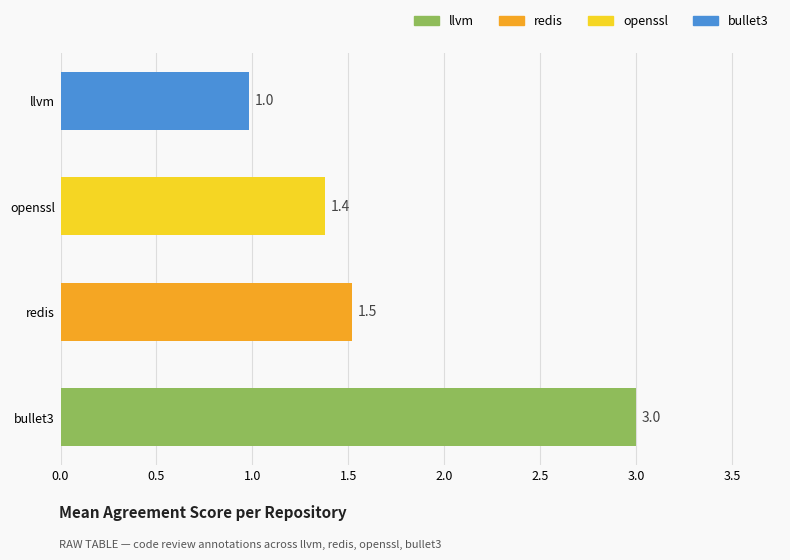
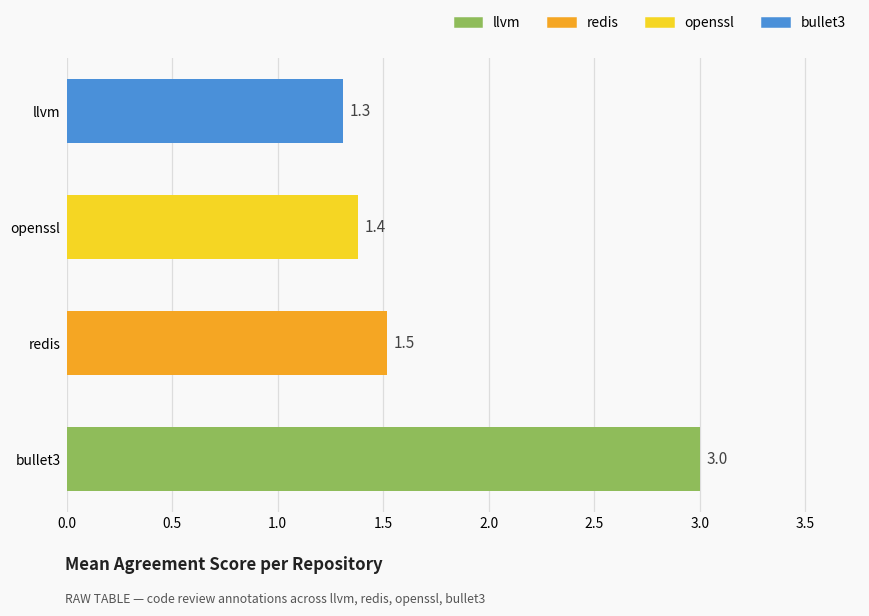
  {
-   "llvm": 1.0,
+   "llvm": 1.3,
    "openssl": 1.4,
    "redis": 1.5,
    "bullet3": 3.0
  }
